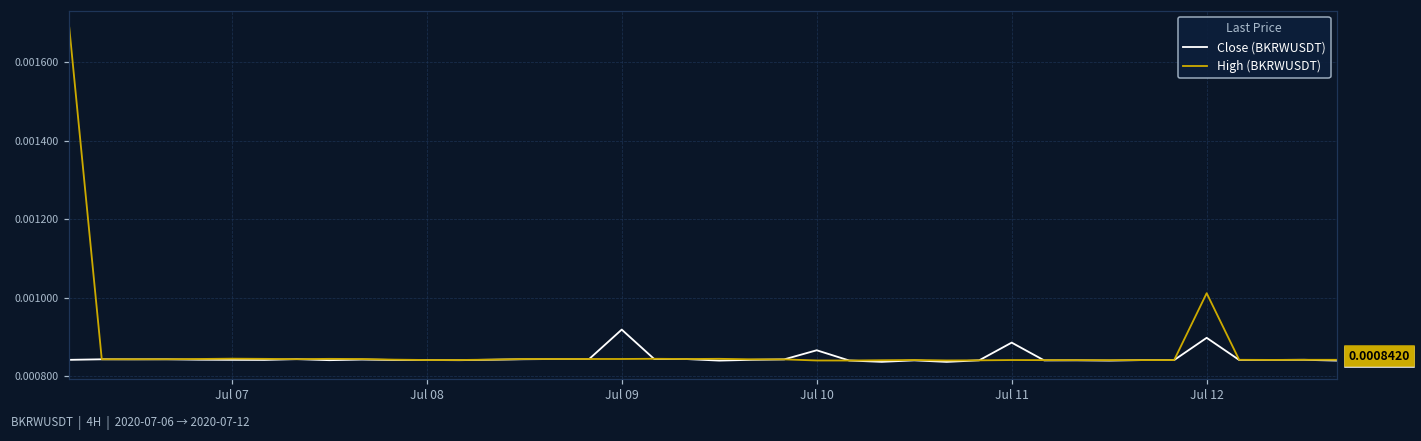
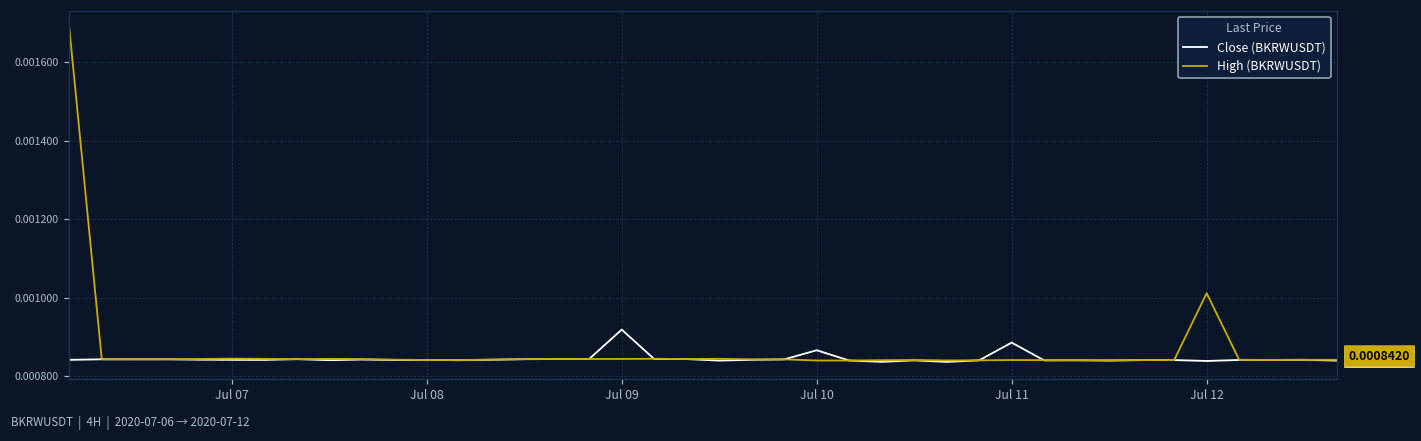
  {
    "Close (BKRWUSDT)": {
      "Jul 09": 0.00092,
      "Jul 10": 0.00087,
      "Jul 11": 0.00089,
-     "Jul 12": 0.00090
+     "Jul 12": 0.00084
    },
    "High (BKRWUSDT)": {
      "Jul 09": 0.00084,
      "Jul 10": 0.00084,
      "Jul 11": 0.00084,
      "Jul 12": 0.00101
    }
  }
